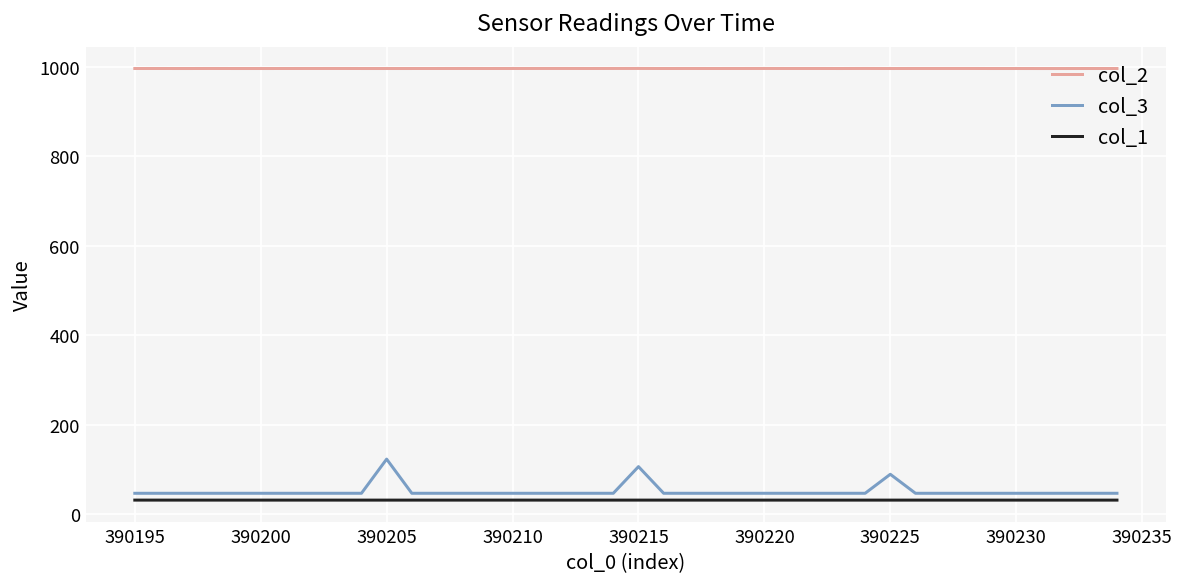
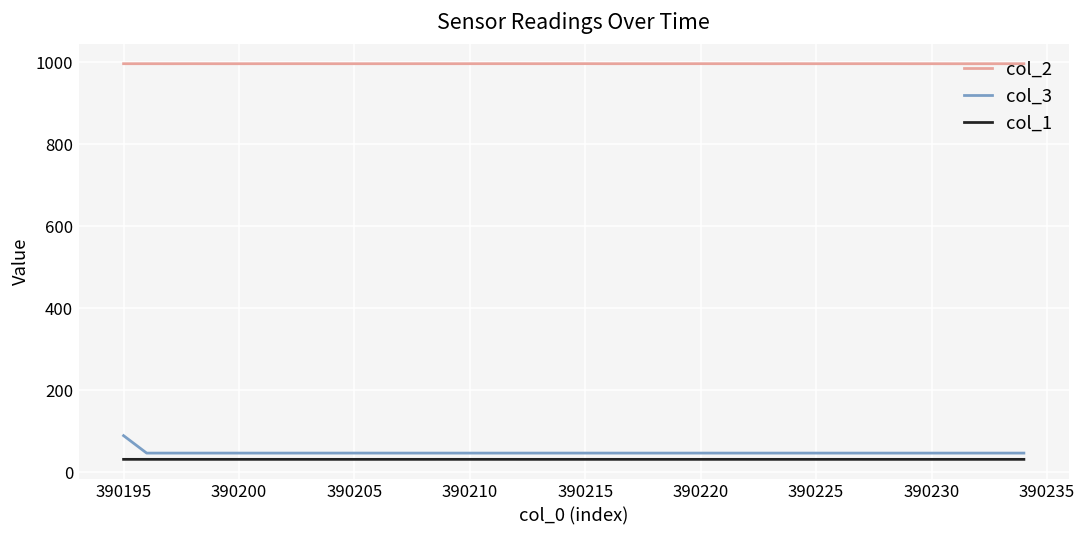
  {
    "col_2": {
      "390195": 1000,
      "390200": 1000,
      "390205": 1000,
      "390210": 1000,
      "390215": 1000,
      "390220": 1000,
      "390225": 1000,
      "390230": 1000
    },
    "col_3": {
-     "390195": 50,
+     "390195": 90,
      "390200": 50,
-     "390205": 120,
+     "390205": 50,
      "390210": 50,
-     "390215": 110,
+     "390215": 50,
      "390220": 50,
-     "390225": 90,
+     "390225": 50,
      "390230": 50
    },
    "col_1": {
      "390195": 30,
      "390200": 30,
      "390205": 30,
      "390210": 30,
      "390215": 30,
      "390220": 30,
      "390225": 30,
      "390230": 30
    }
  }
